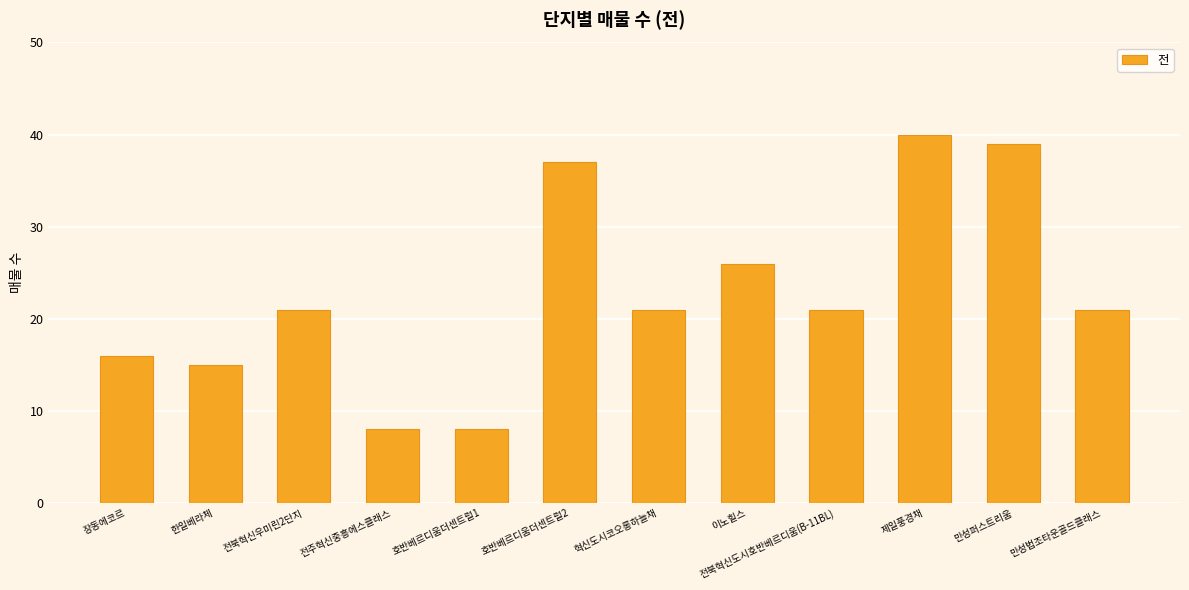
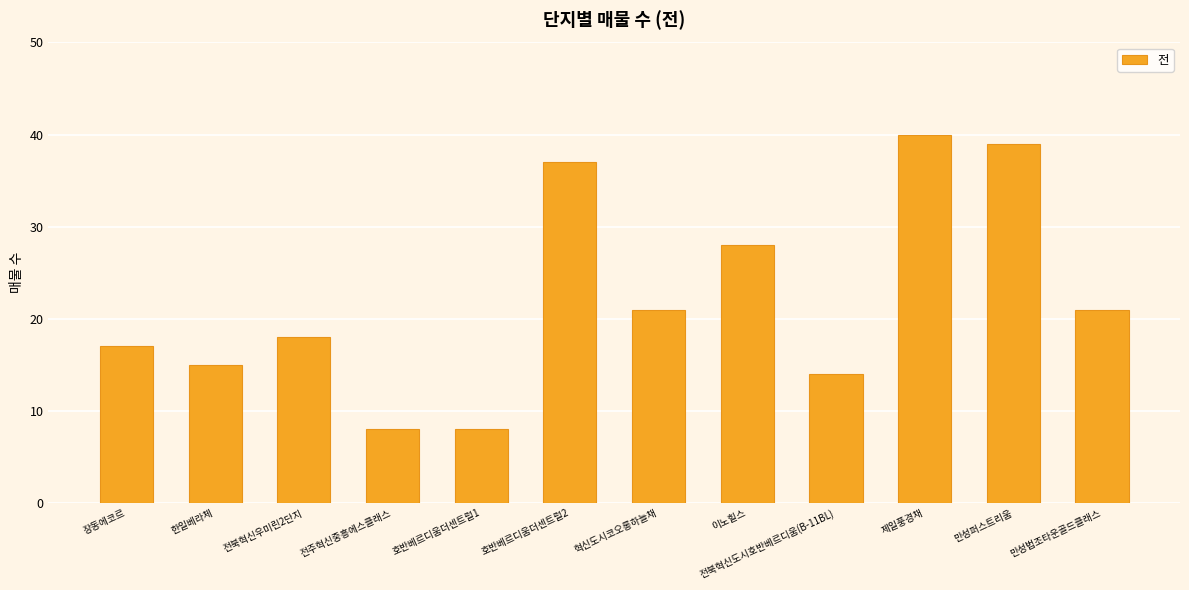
  {
-   "장동에코르": 16,
+   "장동에코르": 17,
    "한일베라체": 15,
-   "전북혁신우미린2단지": 21,
+   "전북혁신우미린2단지": 18,
    "전주혁신중흥에스클래스": 8,
    "호반베르디움더센트럴1": 8,
    "호반베르디움더센트럴2": 37,
    "혁신도시코오롱하늘채": 21,
-   "이노힐스": 26,
-   "전북혁신도시호반베르디움(B-11BL)": 21,
+   "이노힐스": 28,
+   "전북혁신도시호반베르디움(B-11BL)": 14,
    "제일풍경채": 40,
    "만성퍼스트리움": 39,
    "만성법조타운골드클래스": 21
  }
